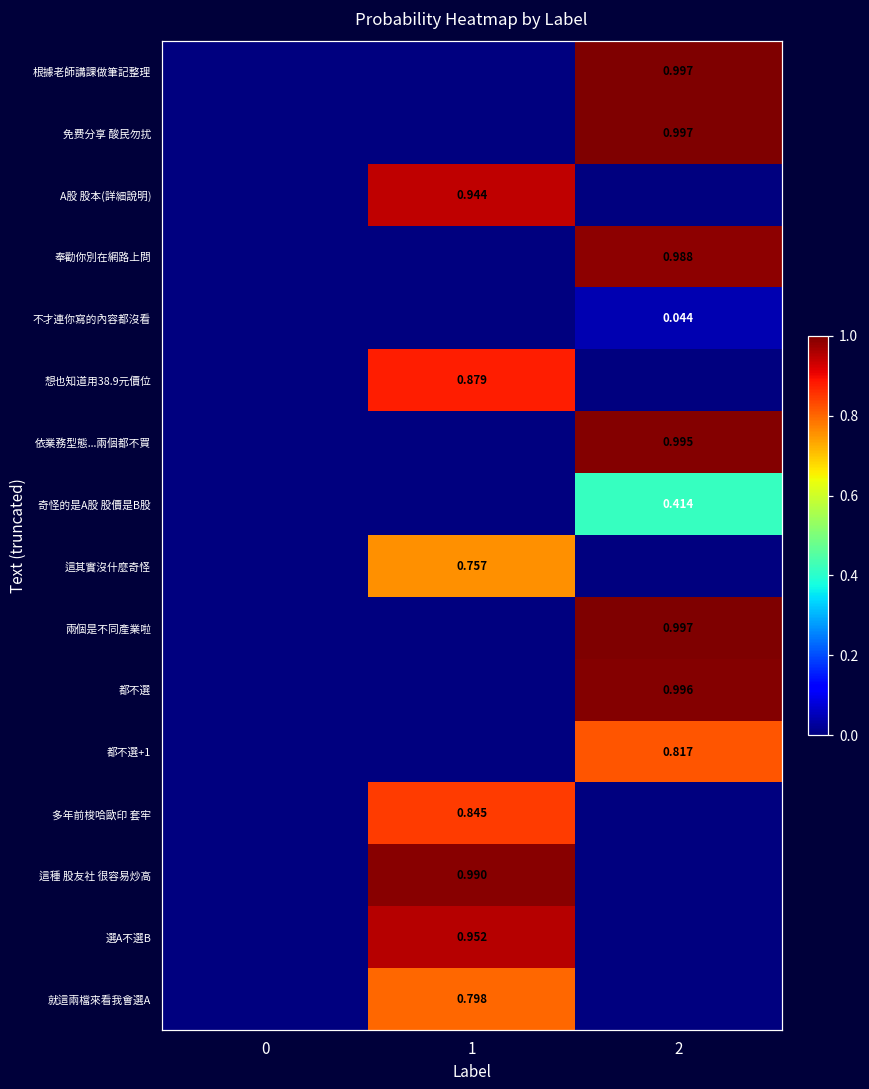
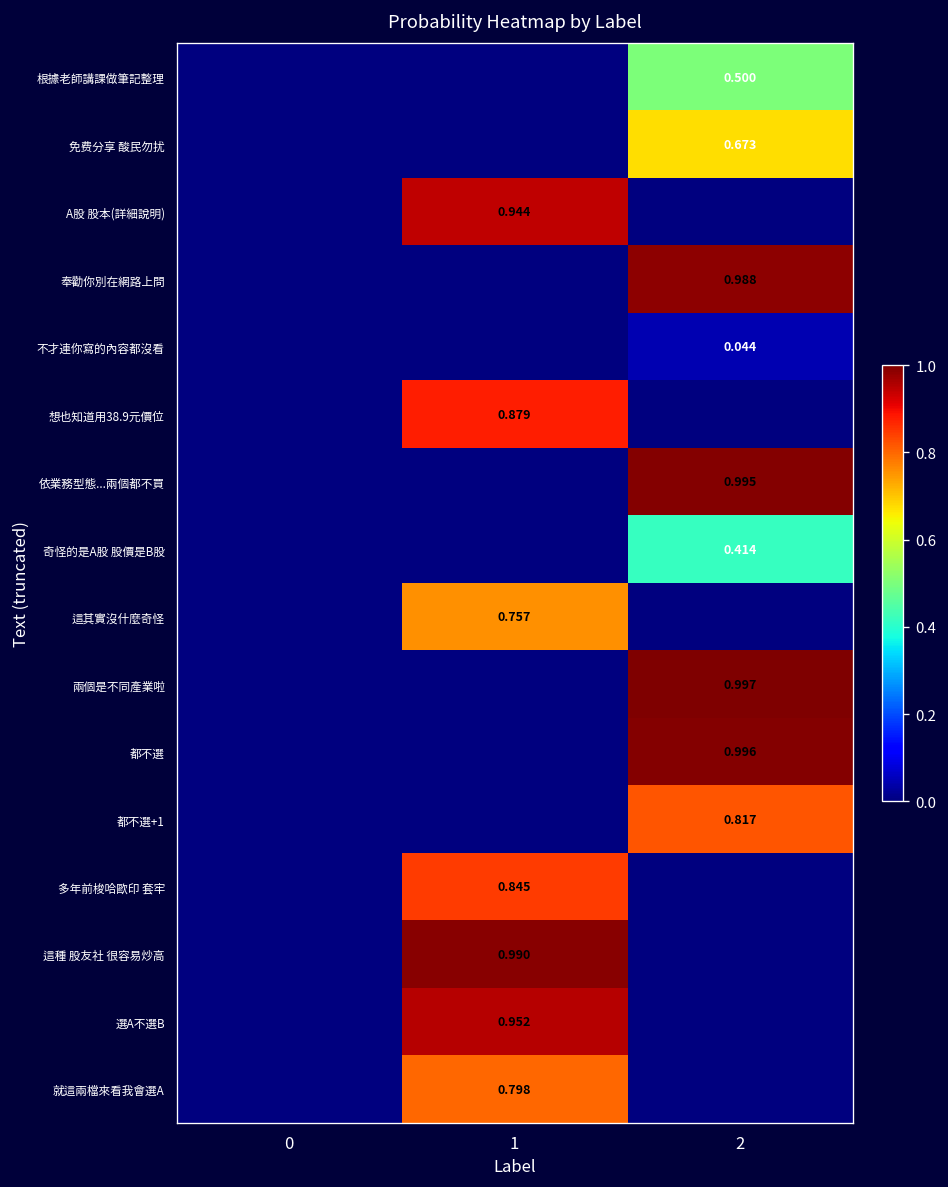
  {
    "根據老師講課做筆記整理": {
-     "2": 0.997
+     "2": 0.500
    },
    "免费分享 酸民勿扰": {
-     "2": 0.997
+     "2": 0.673
    },
    "A股 股本(詳細說明)": {
      "1": 0.944
    },
    "奉勸你別在網路上問": {
      "2": 0.988
    },
    "不才連你寫的內容都沒看": {
      "2": 0.044
    },
    "想也知道用38.9元價位": {
      "1": 0.879
    },
    "依業務型態...兩個都不買": {
      "2": 0.995
    },
    "奇怪的是A股 股價是B股": {
      "2": 0.414
    },
    "這其實沒什麼奇怪": {
      "1": 0.757
    },
    "兩個是不同產業啦": {
      "2": 0.997
    },
    "都不選": {
      "2": 0.996
    },
    "都不選+1": {
      "2": 0.817
    },
    "多年前梭哈歐印 套牢": {
      "1": 0.845
    },
    "這種 股友社 很容易炒高": {
      "1": 0.990
    },
    "選A不選B": {
      "1": 0.952
    },
    "就這兩檔來看我會選A": {
      "1": 0.798
    }
  }
